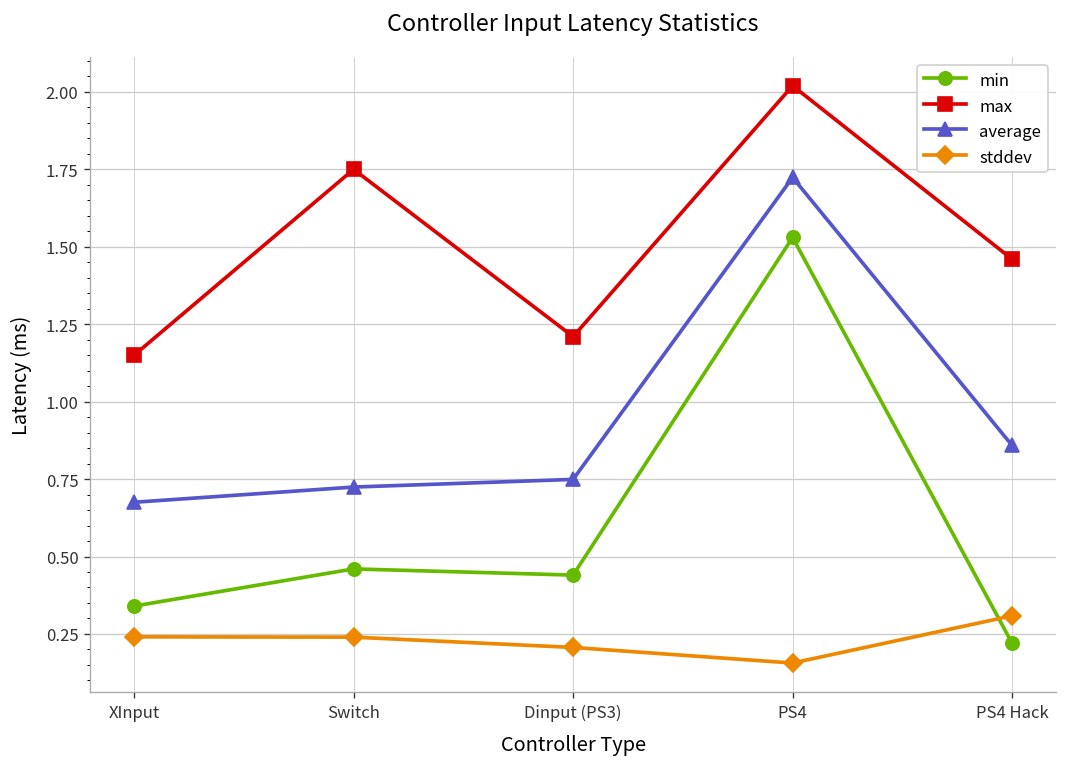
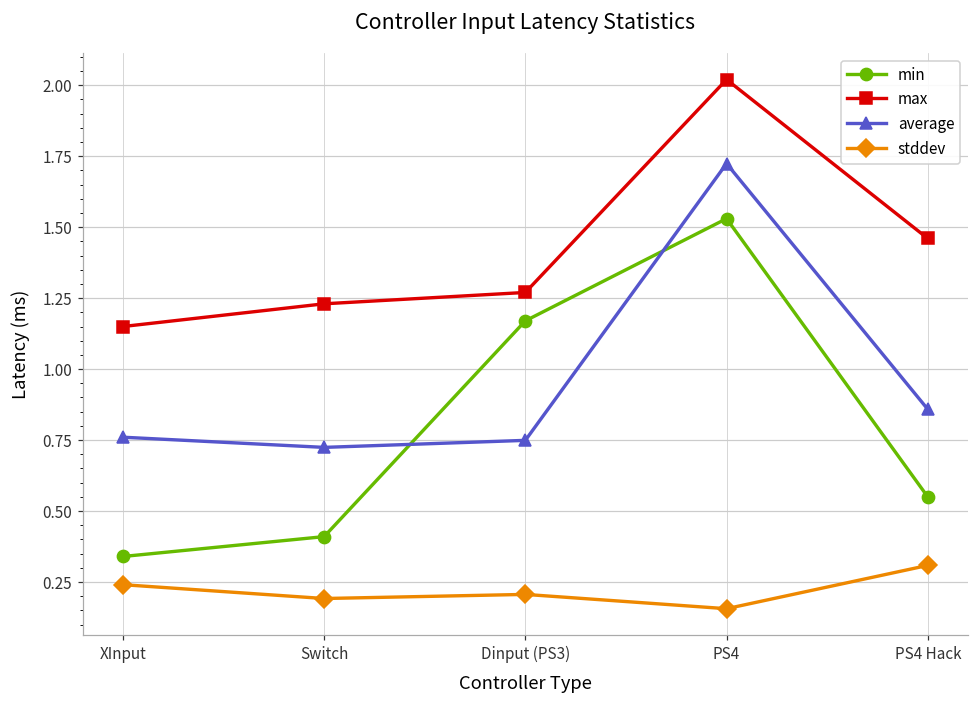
  {
    "min": {
      "XInput": 0.34,
-     "Switch": 0.46,
-     "Dinput (PS3)": 0.44,
+     "Switch": 0.41,
+     "Dinput (PS3)": 1.17,
      "PS4": 1.53,
-     "PS4 Hack": 0.22
+     "PS4 Hack": 0.55
    },
    "max": {
      "XInput": 1.15,
-     "Switch": 1.75,
-     "Dinput (PS3)": 1.21,
+     "Switch": 1.23,
+     "Dinput (PS3)": 1.27,
      "PS4": 2.02,
      "PS4 Hack": 1.46
    },
    "average": {
-     "XInput": 0.68,
+     "XInput": 0.76,
      "Switch": 0.72,
      "Dinput (PS3)": 0.75,
      "PS4": 1.72,
      "PS4 Hack": 0.86
    },
    "stddev": {
      "XInput": 0.24,
-     "Switch": 0.24,
+     "Switch": 0.19,
      "Dinput (PS3)": 0.21,
      "PS4": 0.16,
      "PS4 Hack": 0.31
    }
  }
